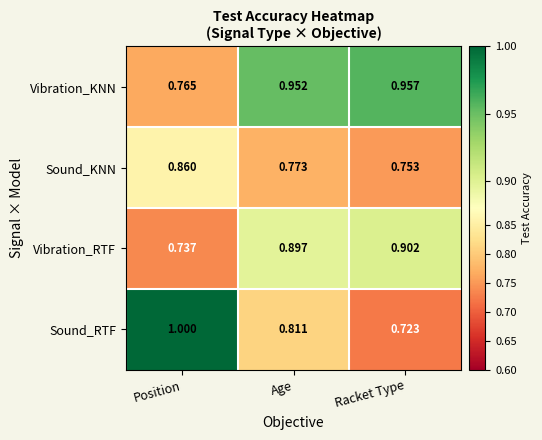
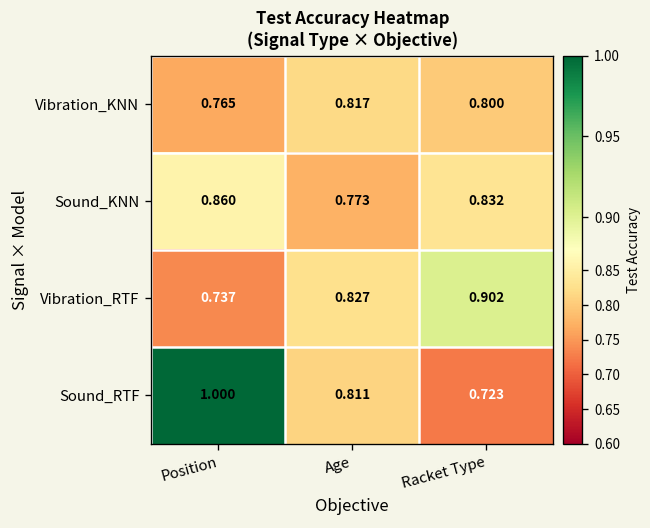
  {
    "Vibration_KNN": {
      "Position": 0.765,
-     "Age": 0.952,
-     "Racket Type": 0.957
+     "Age": 0.817,
+     "Racket Type": 0.800
    },
    "Sound_KNN": {
      "Position": 0.860,
      "Age": 0.773,
-     "Racket Type": 0.753
+     "Racket Type": 0.832
    },
    "Vibration_RTF": {
      "Position": 0.737,
-     "Age": 0.897,
+     "Age": 0.827,
      "Racket Type": 0.902
    },
    "Sound_RTF": {
      "Position": 1.000,
      "Age": 0.811,
      "Racket Type": 0.723
    }
  }
